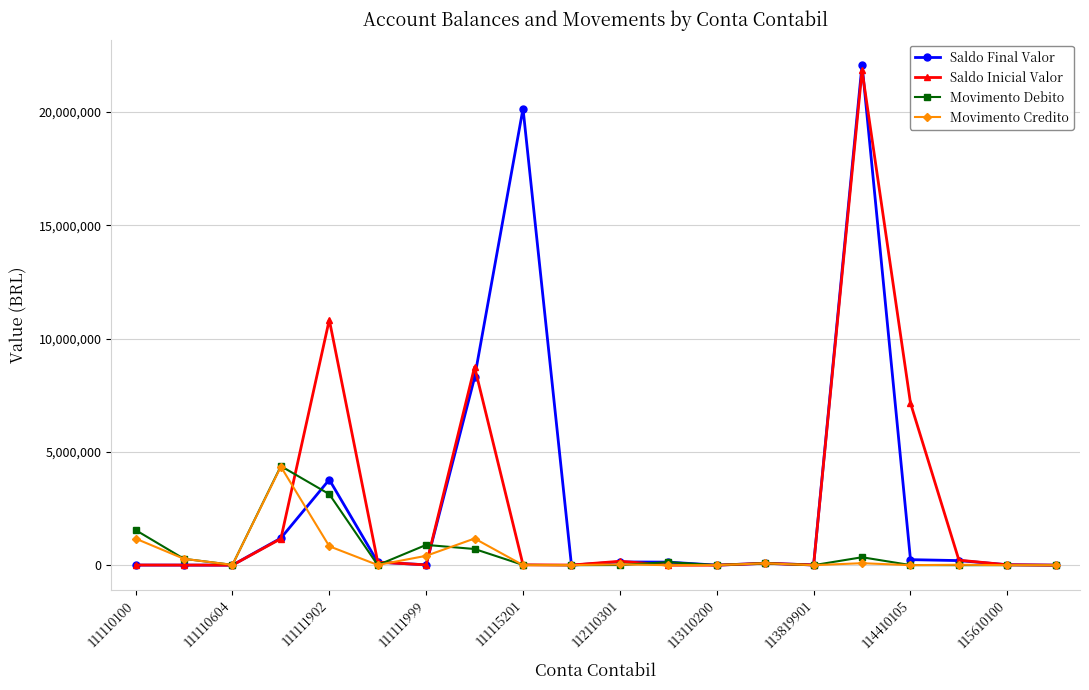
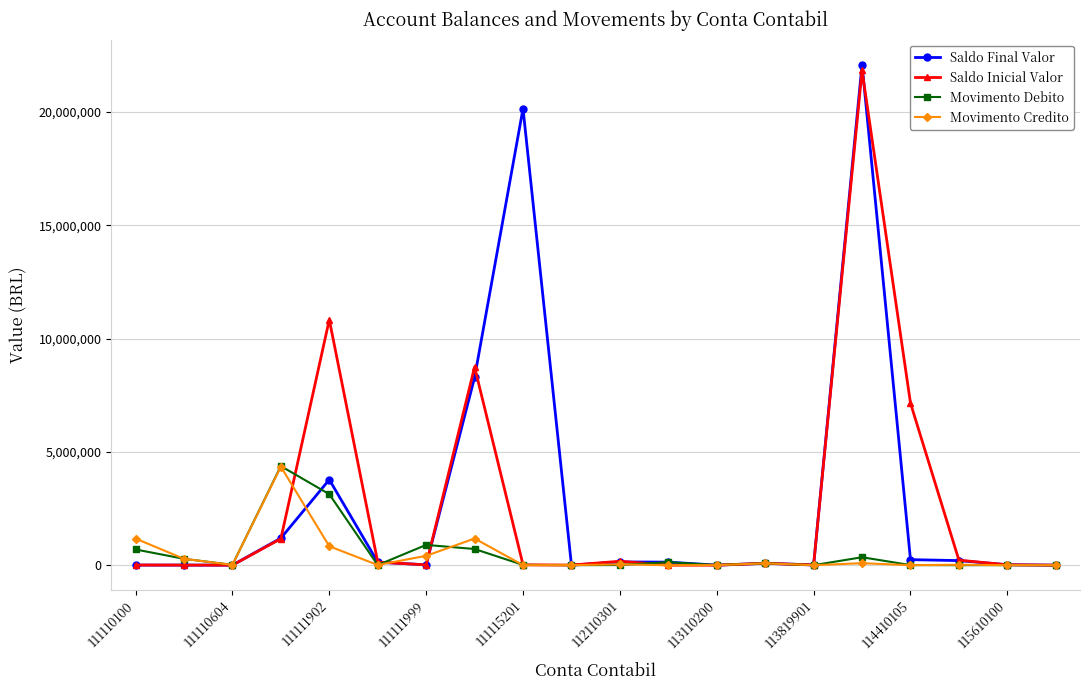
  {
    "Saldo Final Valor": {
      "111111902": "3,800,000",
      "111115201": "20,100,000",
      "114410105": "200,000"
    },
    "Saldo Inicial Valor": {
      "111111902": "10,800,000",
      "114410105": "7,200,000"
    },
    "Movimento Debito": {
-     "111110100": "1,500,000",
+     "111110100": "700,000",
      "111111902": "3,100,000",
      "111111999": "900,000"
    },
    "Movimento Credito": {
      "111110100": "1,200,000",
      "111111902": "800,000",
      "111111999": "400,000"
    }
  }
